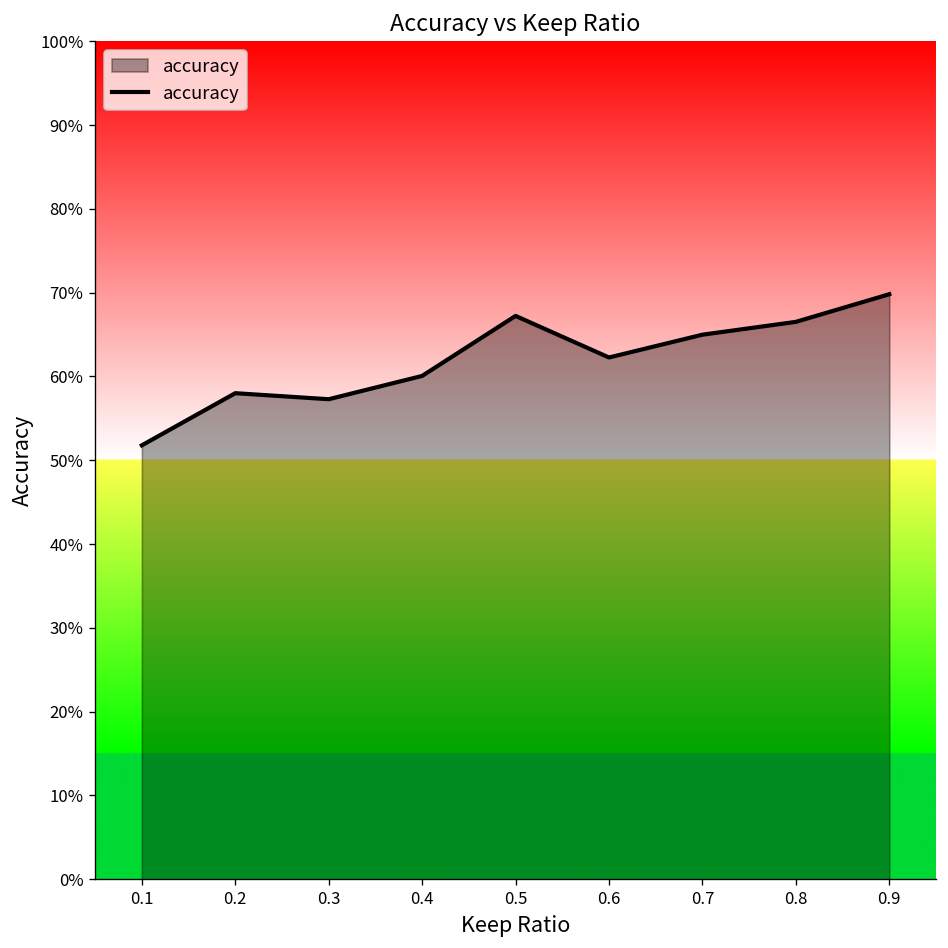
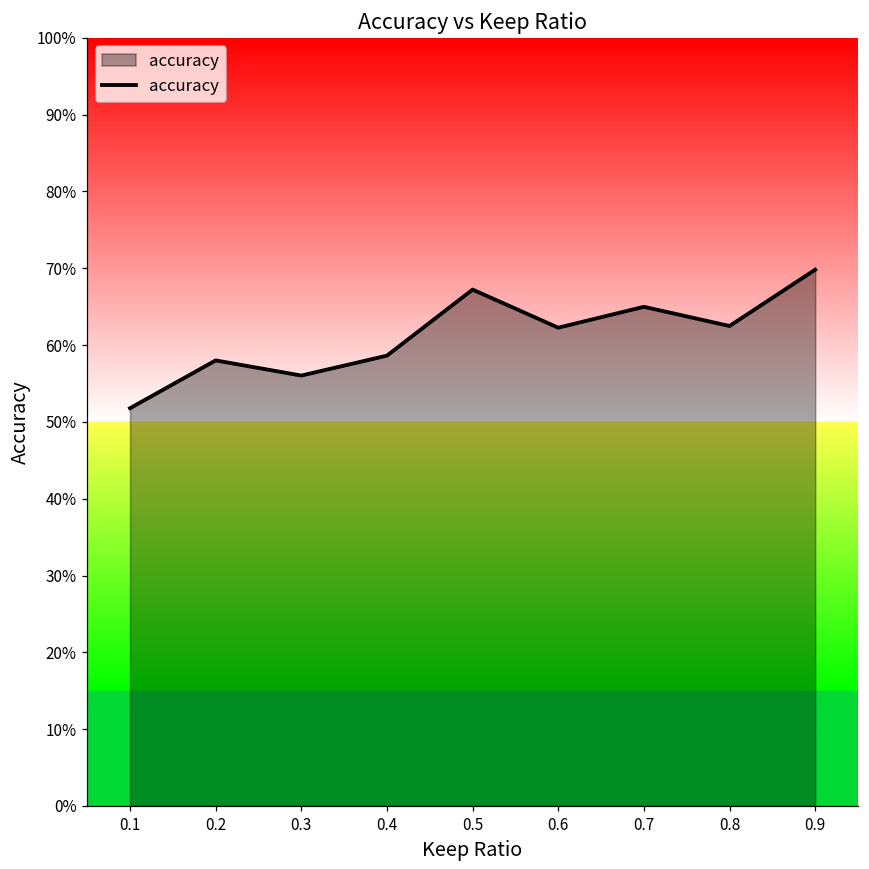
  {
    "0.1": "52%",
    "0.2": "58%",
-   "0.3": "57%",
-   "0.4": "60%",
+   "0.3": "56%",
+   "0.4": "59%",
    "0.5": "67%",
    "0.6": "62%",
    "0.7": "65%",
-   "0.8": "67%",
+   "0.8": "62%",
    "0.9": "70%"
  }
